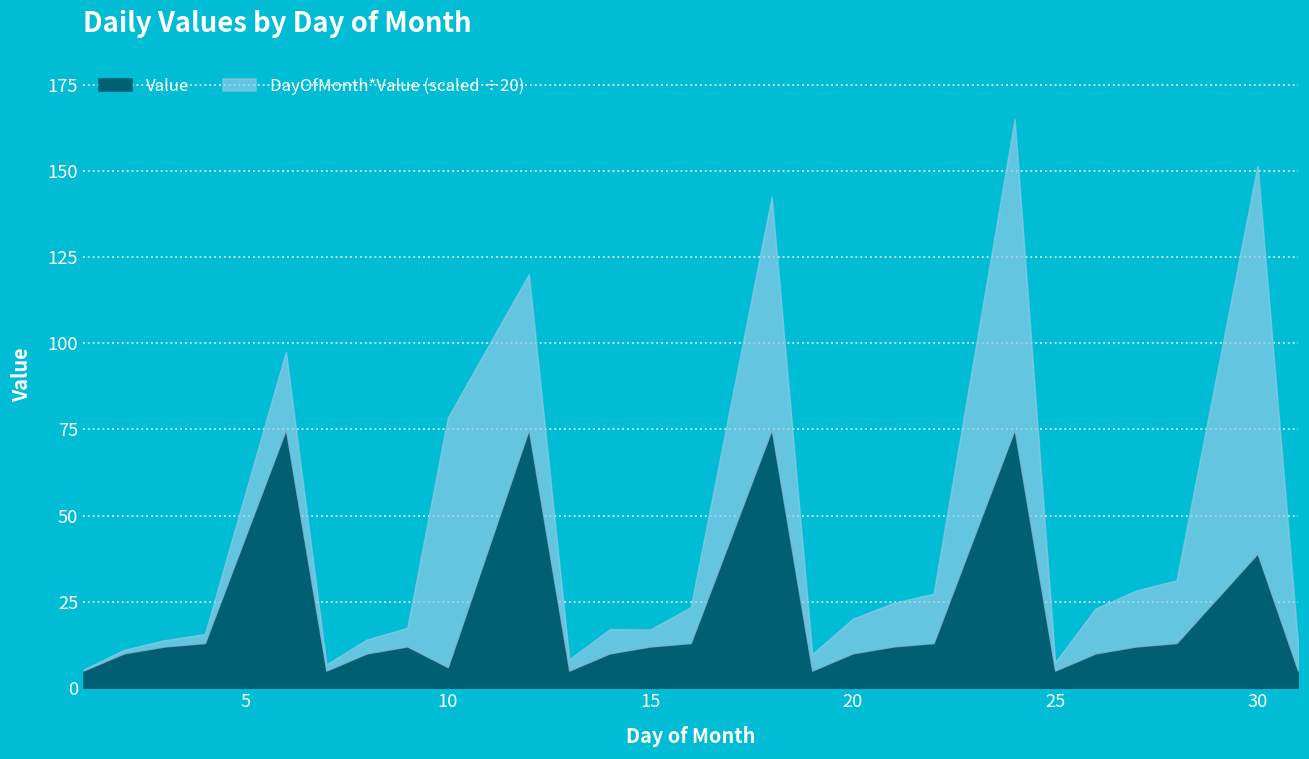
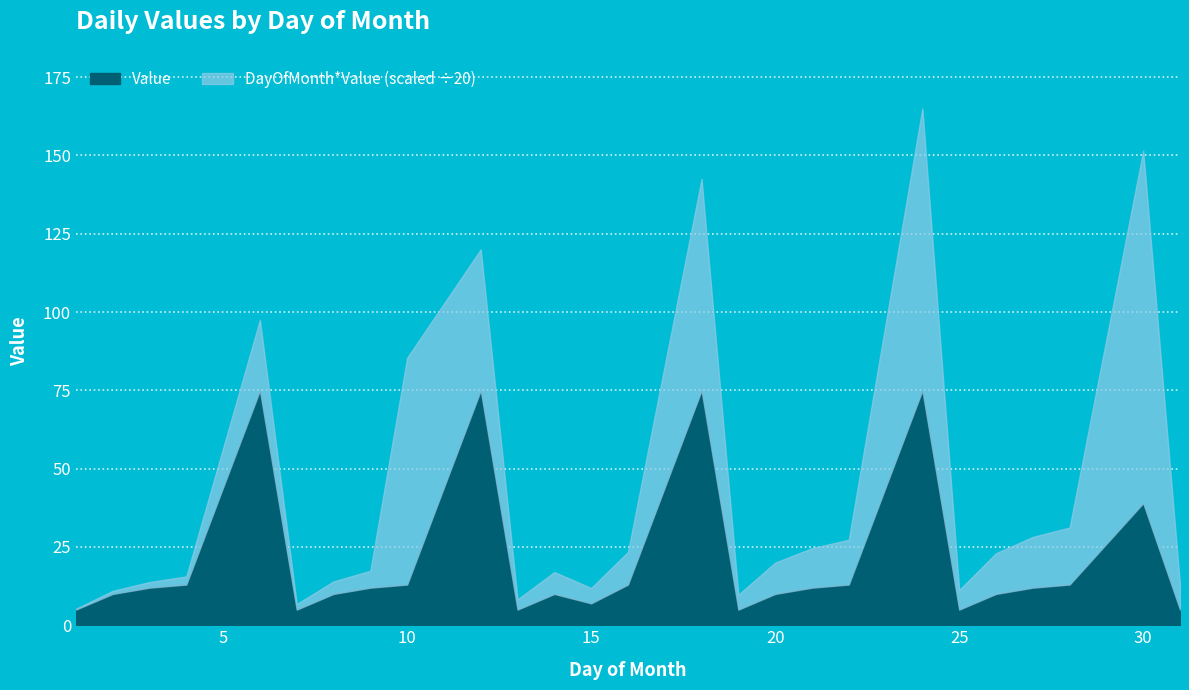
  {
    "Value": {
-     "10": 6,
-     "15": 12,
+     "10": 13,
+     "15": 7,
      "20": 10,
      "25": 5,
      "30": 39
    },
    "DayOfMonth*Value (scaled ÷20)": {
      "10": 72,
      "15": 5,
      "20": 10,
-     "25": 2,
+     "25": 6,
      "30": 113
    }
  }
